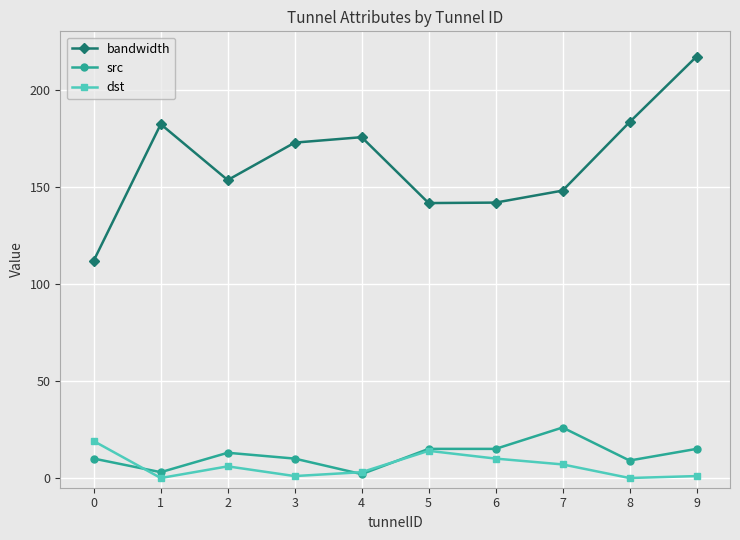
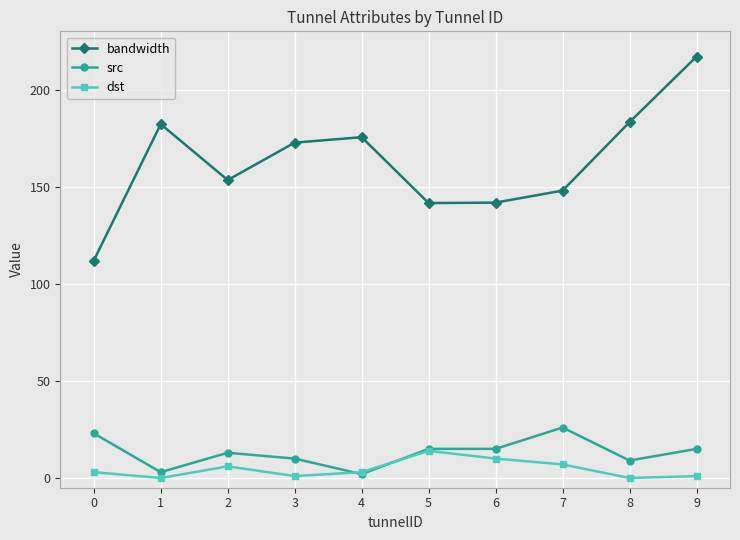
  {
    "bandwidth": {
      "0": 112,
      "1": 182,
      "2": 153,
      "3": 173,
      "4": 176,
      "5": 142,
      "6": 142,
      "7": 148,
      "8": 183,
      "9": 217
    },
    "src": {
-     "0": 10,
+     "0": 23,
      "1": 3,
      "2": 13,
      "3": 10,
      "6": 15,
      "7": 26,
      "8": 9,
      "9": 15
    },
    "dst": {
-     "0": 19,
+     "0": 3,
      "1": 0,
      "2": 6,
      "3": 1,
      "6": 10,
      "7": 7,
      "8": 0,
      "9": 1
    }
  }
